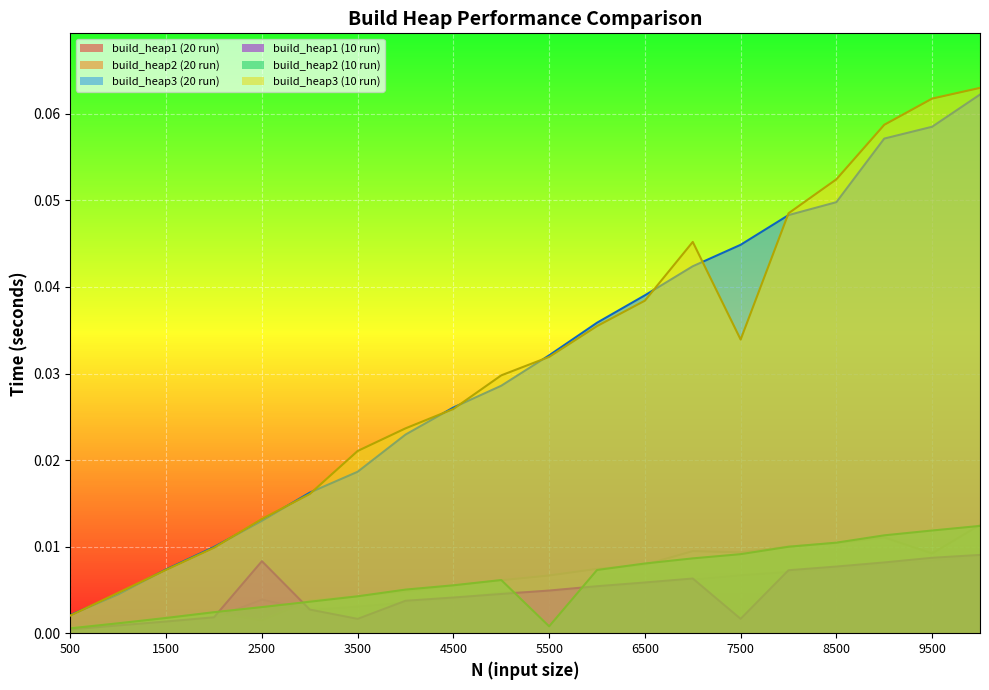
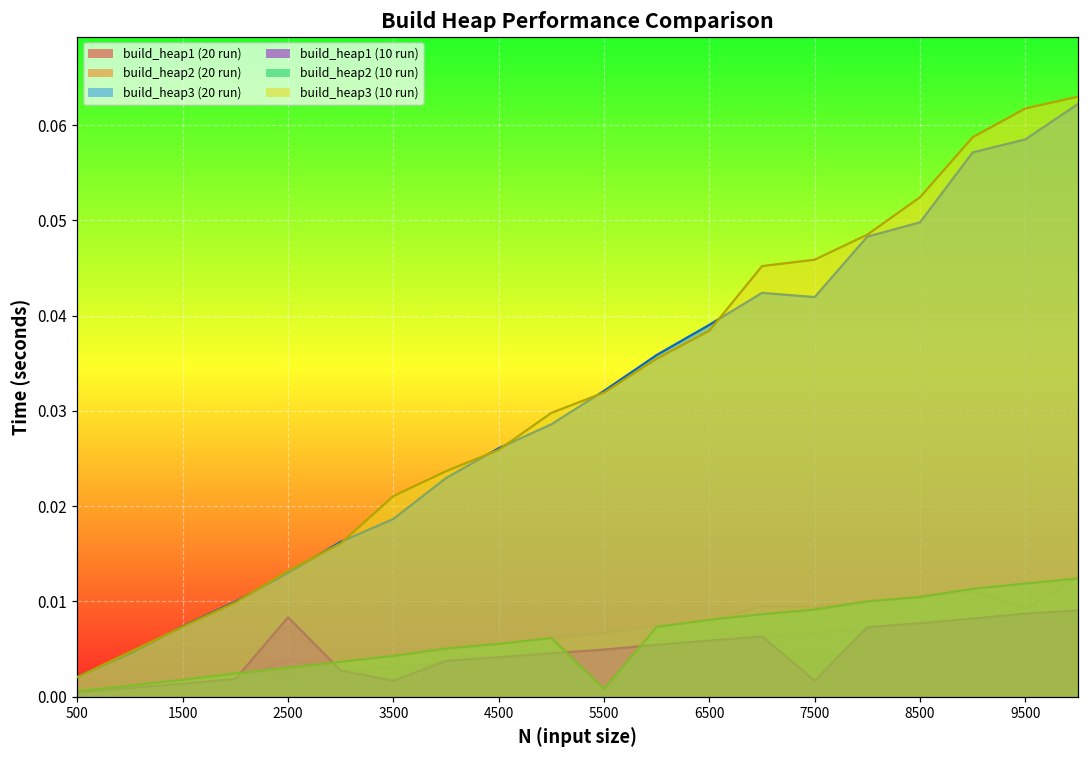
  {
    "build_heap1 (20 run)": {
      "2500": 0.004,
      "3500": 0.003,
      "7500": 0.007,
      "9500": 0.008
    },
    "build_heap2 (20 run)": {
      "2500": 0.001,
      "5500": 0.007,
      "9500": 0.009
    },
    "build_heap3 (20 run)": {
      "3500": 0.019,
      "6500": 0.039,
-     "7500": 0.045,
+     "7500": 0.042,
      "8500": 0.050,
      "9500": 0.059
    },
    "build_heap1 (10 run)": {
      "2500": 0.008,
      "3500": 0.002,
      "7500": 0.002,
      "9500": 0.009
    },
    "build_heap2 (10 run)": {
      "2500": 0.003,
      "5500": 0.001,
      "9500": 0.012
    },
    "build_heap3 (10 run)": {
      "3500": 0.021,
      "6500": 0.038,
-     "7500": 0.034,
+     "7500": 0.046,
      "8500": 0.052,
      "9500": 0.062
    }
  }
